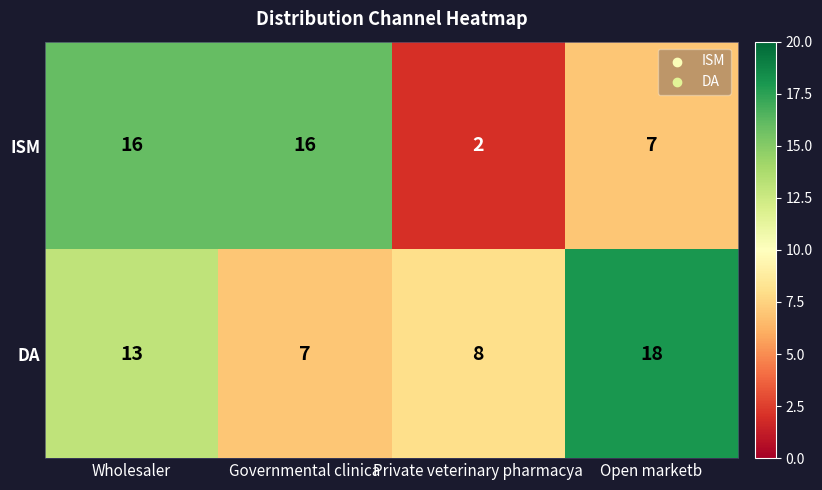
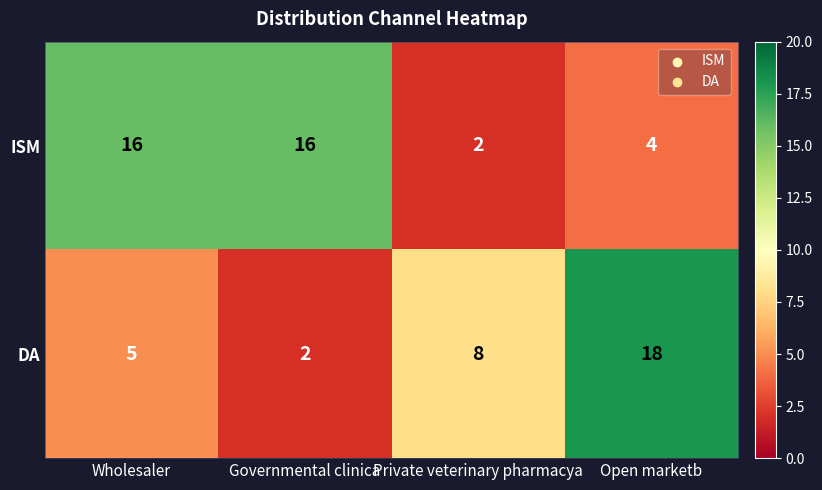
  {
    "ISM": {
      "Wholesaler": 16,
      "Governmental clinica": 16,
      "Private veterinary pharmacya": 2,
-     "Open marketb": 7
+     "Open marketb": 4
    },
    "DA": {
-     "Wholesaler": 13,
-     "Governmental clinica": 7,
+     "Wholesaler": 5,
+     "Governmental clinica": 2,
      "Private veterinary pharmacya": 8,
      "Open marketb": 18
    }
  }
